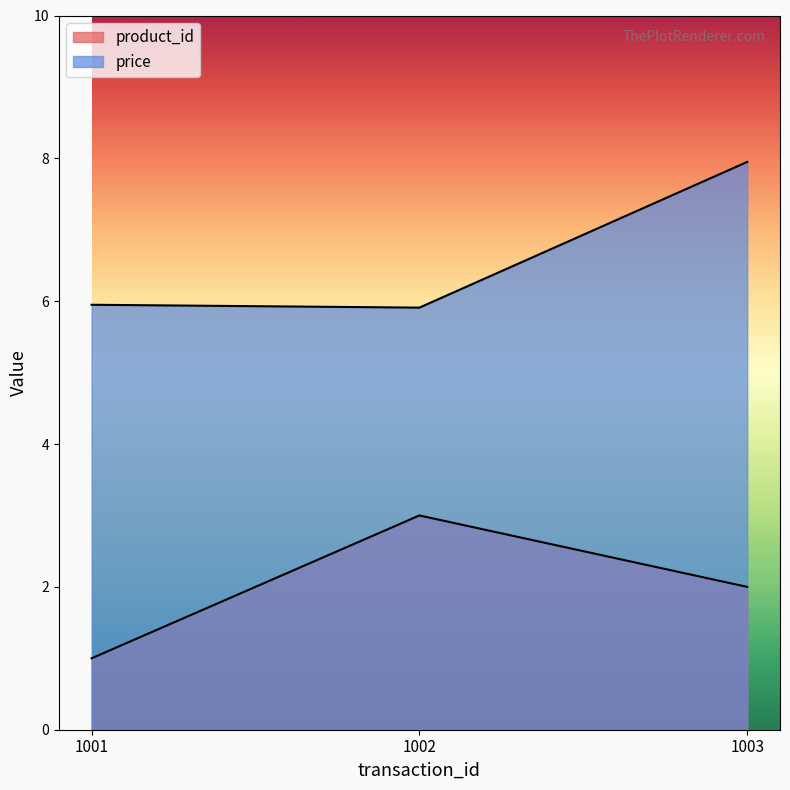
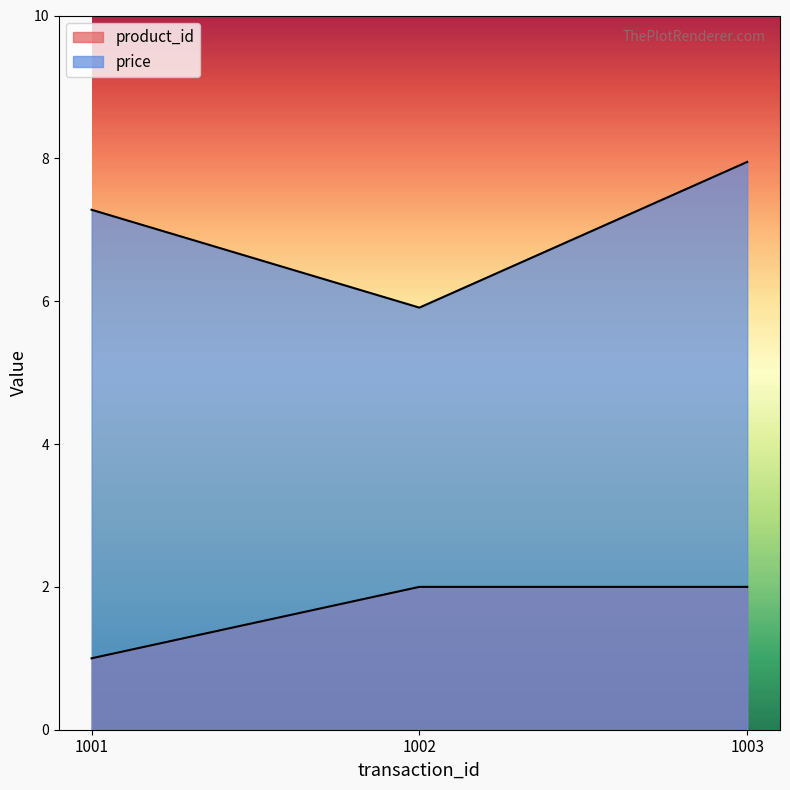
  {
    "product_id": {
      "1001": 1,
-     "1002": 3,
+     "1002": 2,
      "1003": 2
    },
    "price": {
-     "1001": 6.0,
+     "1001": 7.3,
      "1002": 5.9,
      "1003": 8.0
    }
  }
